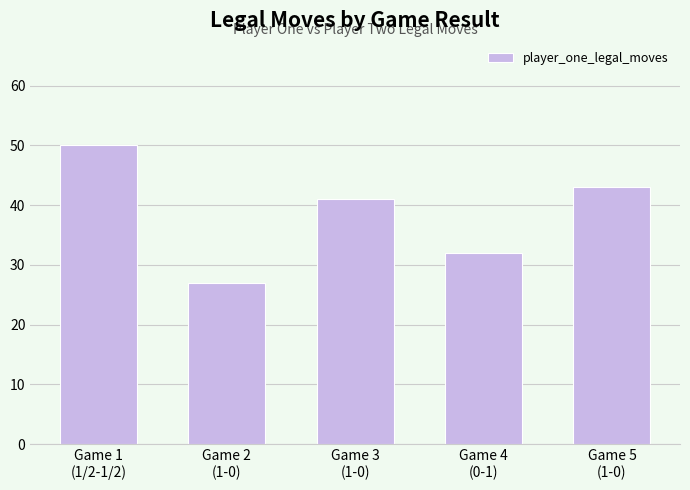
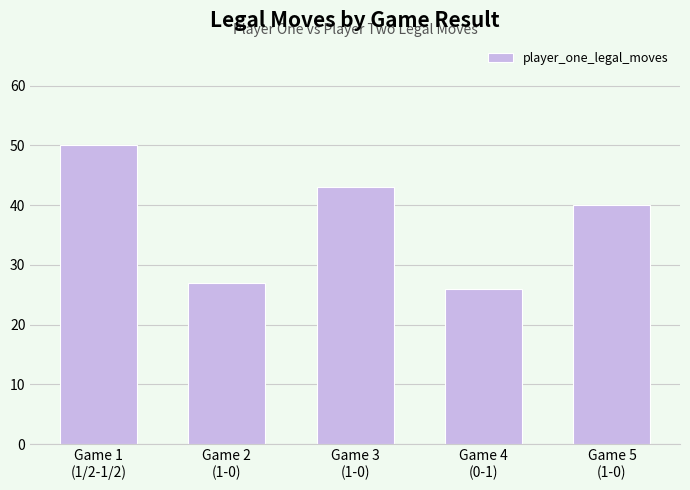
  {
    "Game 1 (1/2-1/2)": 50,
    "Game 2 (1-0)": 27,
-   "Game 3 (1-0)": 41,
-   "Game 4 (0-1)": 32,
-   "Game 5 (1-0)": 43
+   "Game 3 (1-0)": 43,
+   "Game 4 (0-1)": 26,
+   "Game 5 (1-0)": 40
  }
